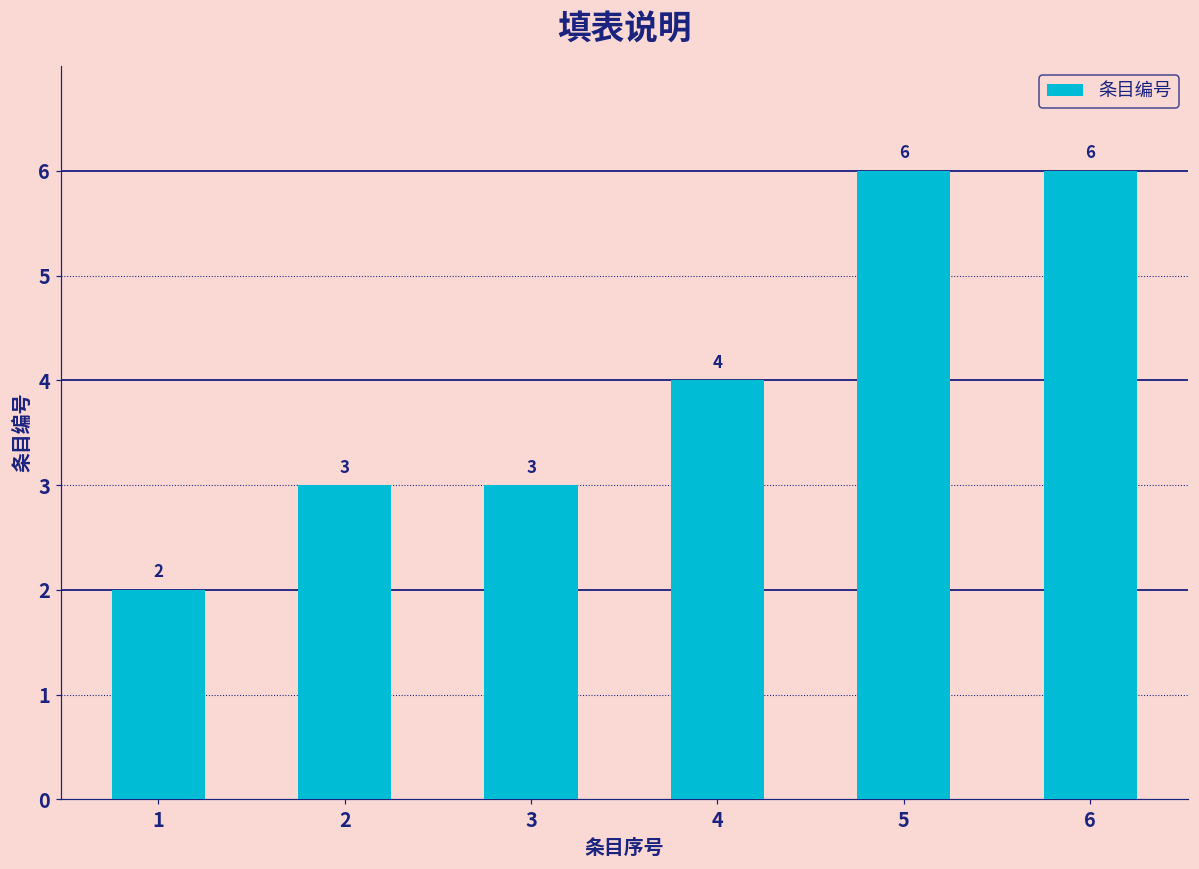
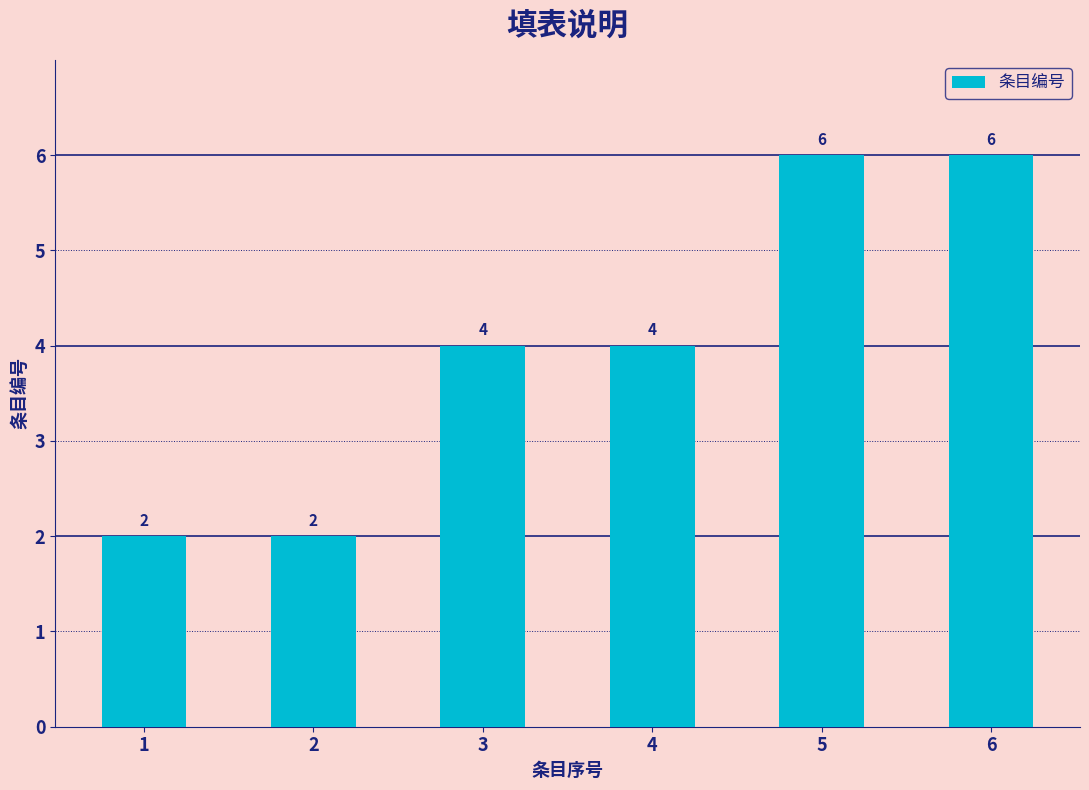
  {
    "1": 2,
-   "2": 3,
-   "3": 3,
+   "2": 2,
+   "3": 4,
    "4": 4,
    "5": 6,
    "6": 6
  }
